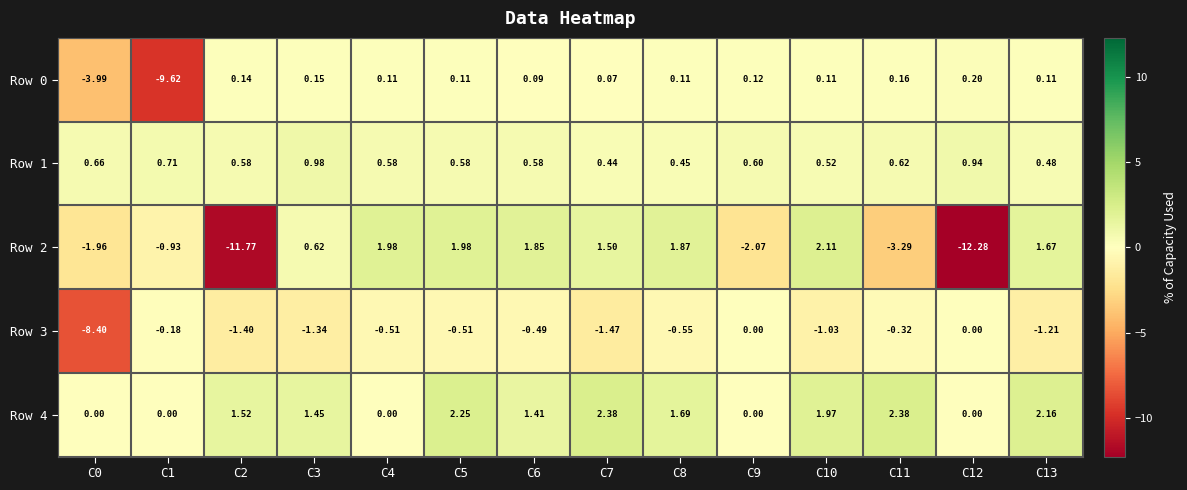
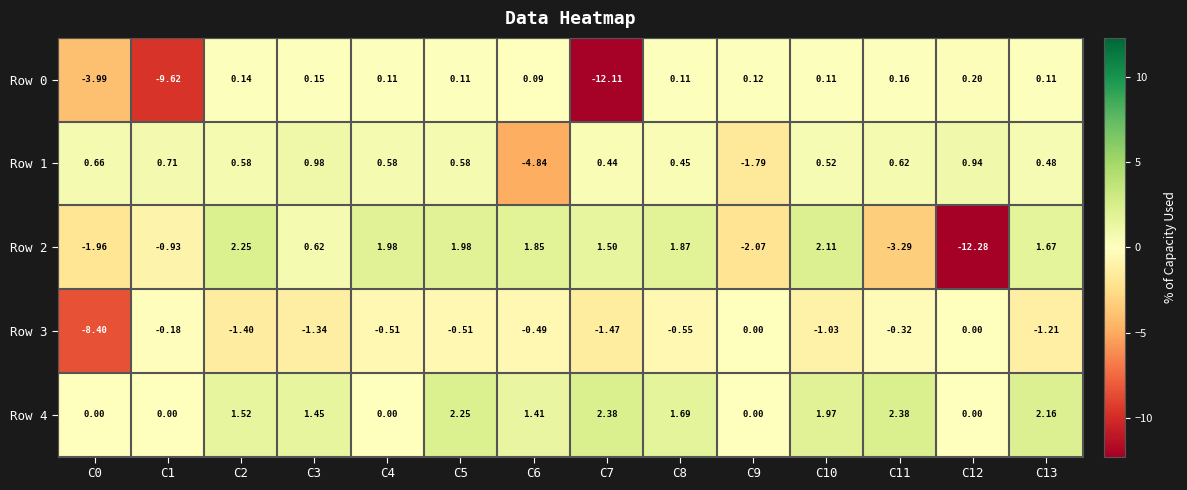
  {
    "Row 0": {
      "C0": -3.99,
      "C1": -9.62,
      "C2": 0.14,
      "C3": 0.15,
      "C4": 0.11,
      "C5": 0.11,
      "C6": 0.09,
-     "C7": 0.07,
+     "C7": -12.11,
      "C8": 0.11,
      "C9": 0.12,
      "C10": 0.11,
      "C11": 0.16,
      "C12": 0.20,
      "C13": 0.11
    },
    "Row 1": {
      "C0": 0.66,
      "C1": 0.71,
      "C2": 0.58,
      "C3": 0.98,
      "C4": 0.58,
      "C5": 0.58,
-     "C6": 0.58,
+     "C6": -4.84,
      "C7": 0.44,
      "C8": 0.45,
-     "C9": 0.60,
+     "C9": -1.79,
      "C10": 0.52,
      "C11": 0.62,
      "C12": 0.94,
      "C13": 0.48
    },
    "Row 2": {
      "C0": -1.96,
      "C1": -0.93,
-     "C2": -11.77,
+     "C2": 2.25,
      "C3": 0.62,
      "C4": 1.98,
      "C5": 1.98,
      "C6": 1.85,
      "C7": 1.50,
      "C8": 1.87,
      "C9": -2.07,
      "C10": 2.11,
      "C11": -3.29,
      "C12": -12.28,
      "C13": 1.67
    },
    "Row 3": {
      "C0": -8.40,
      "C1": -0.18,
      "C2": -1.40,
      "C3": -1.34,
      "C4": -0.51,
      "C5": -0.51,
      "C6": -0.49,
      "C7": -1.47,
      "C8": -0.55,
      "C9": 0.00,
      "C10": -1.03,
      "C11": -0.32,
      "C12": 0.00,
      "C13": -1.21
    },
    "Row 4": {
      "C0": 0.00,
      "C1": 0.00,
      "C2": 1.52,
      "C3": 1.45,
      "C4": 0.00,
      "C5": 2.25,
      "C6": 1.41,
      "C7": 2.38,
      "C8": 1.69,
      "C9": 0.00,
      "C10": 1.97,
      "C11": 2.38,
      "C12": 0.00,
      "C13": 2.16
    }
  }
